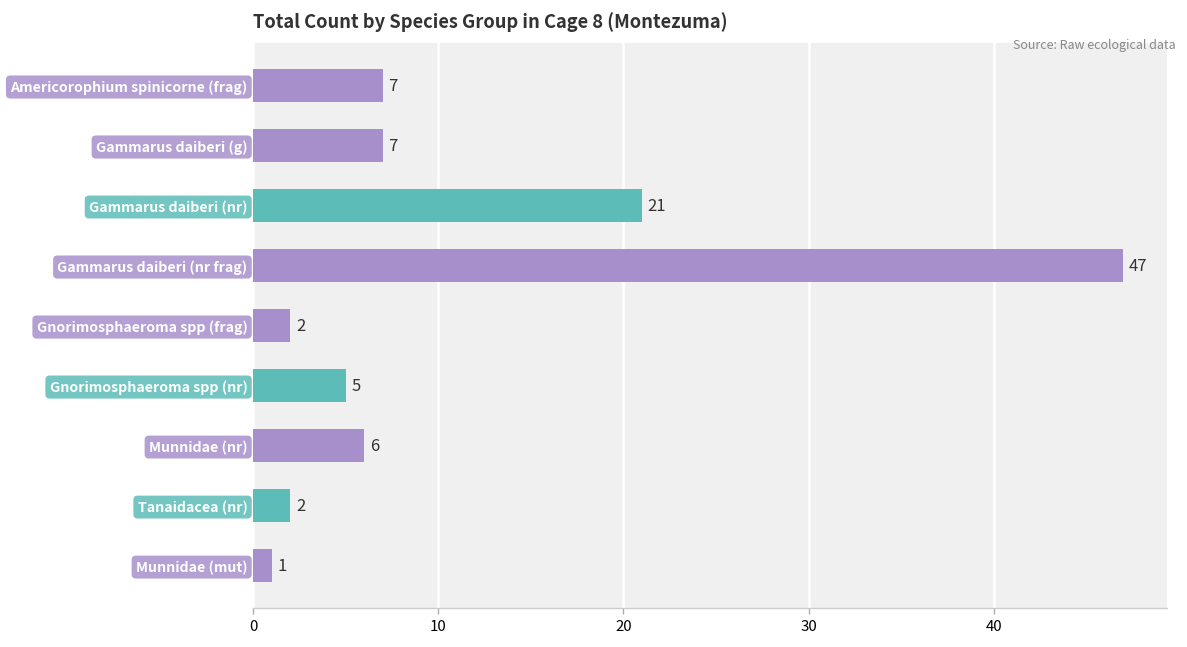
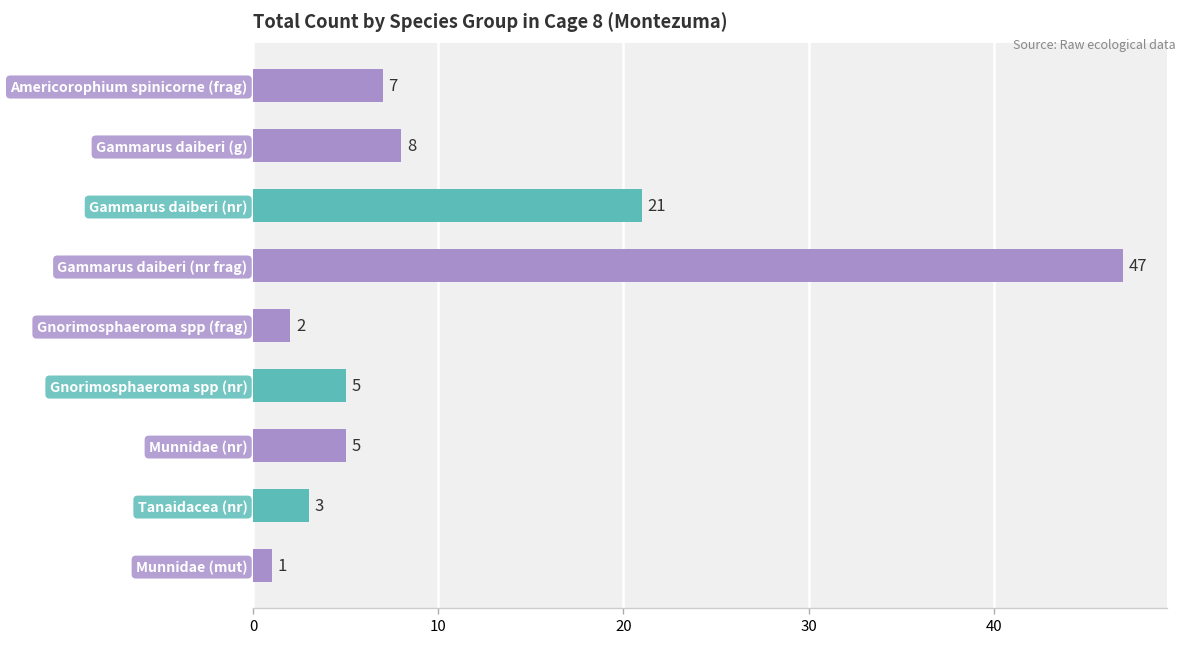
  {
    "Americorophium spinicorne (frag)": 7,
-   "Gammarus daiberi (g)": 7,
+   "Gammarus daiberi (g)": 8,
    "Gammarus daiberi (nr)": 21,
    "Gammarus daiberi (nr frag)": 47,
    "Gnorimosphaeroma spp (frag)": 2,
    "Gnorimosphaeroma spp (nr)": 5,
-   "Munnidae (nr)": 6,
-   "Tanaidacea (nr)": 2,
+   "Munnidae (nr)": 5,
+   "Tanaidacea (nr)": 3,
    "Munnidae (mut)": 1
  }
